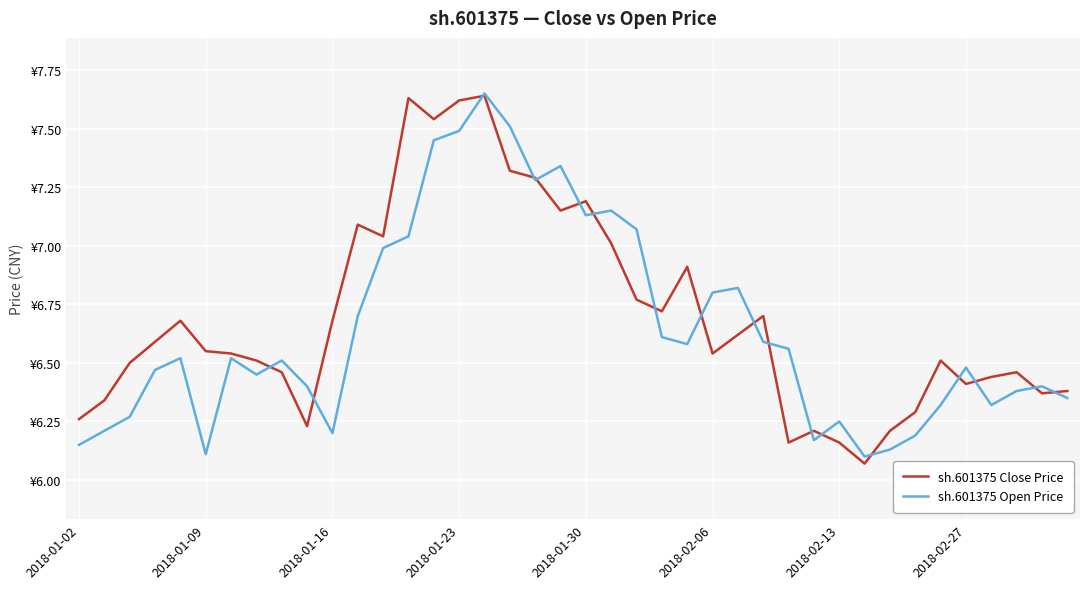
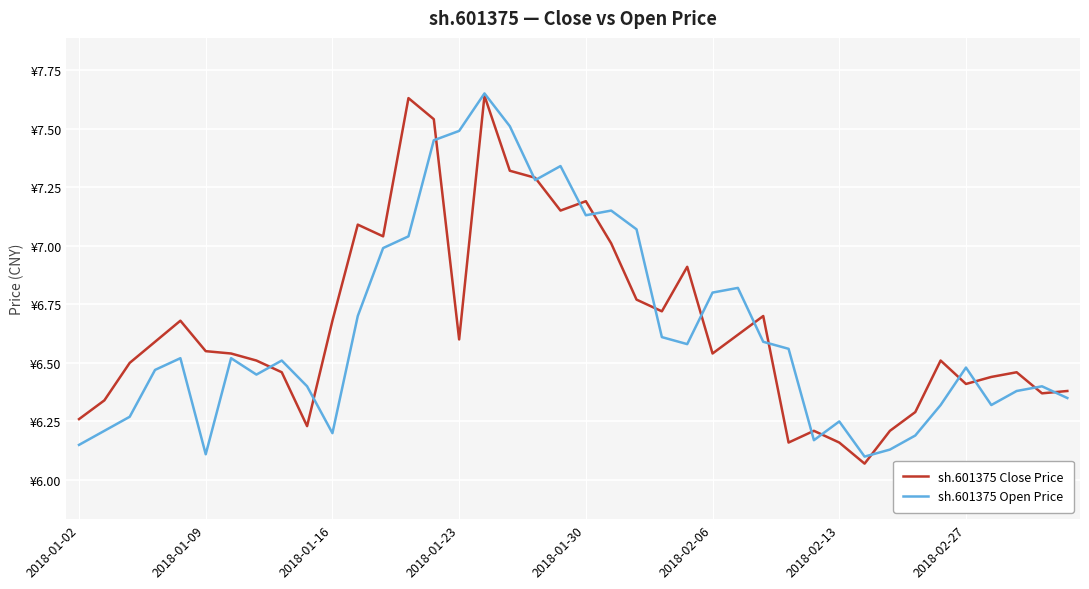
  {
    "sh.601375 Close Price": {
      "2018-01-02": "¥6.26",
      "2018-01-09": "¥6.55",
      "2018-01-16": "¥6.68",
-     "2018-01-23": "¥7.62",
+     "2018-01-23": "¥6.60",
      "2018-01-30": "¥7.19",
      "2018-02-06": "¥6.54",
      "2018-02-13": "¥6.16",
      "2018-02-27": "¥6.41"
    },
    "sh.601375 Open Price": {
      "2018-01-02": "¥6.15",
      "2018-01-09": "¥6.11",
      "2018-01-16": "¥6.20",
      "2018-01-23": "¥7.49",
      "2018-01-30": "¥7.13",
      "2018-02-06": "¥6.80",
      "2018-02-13": "¥6.25",
      "2018-02-27": "¥6.48"
    }
  }
